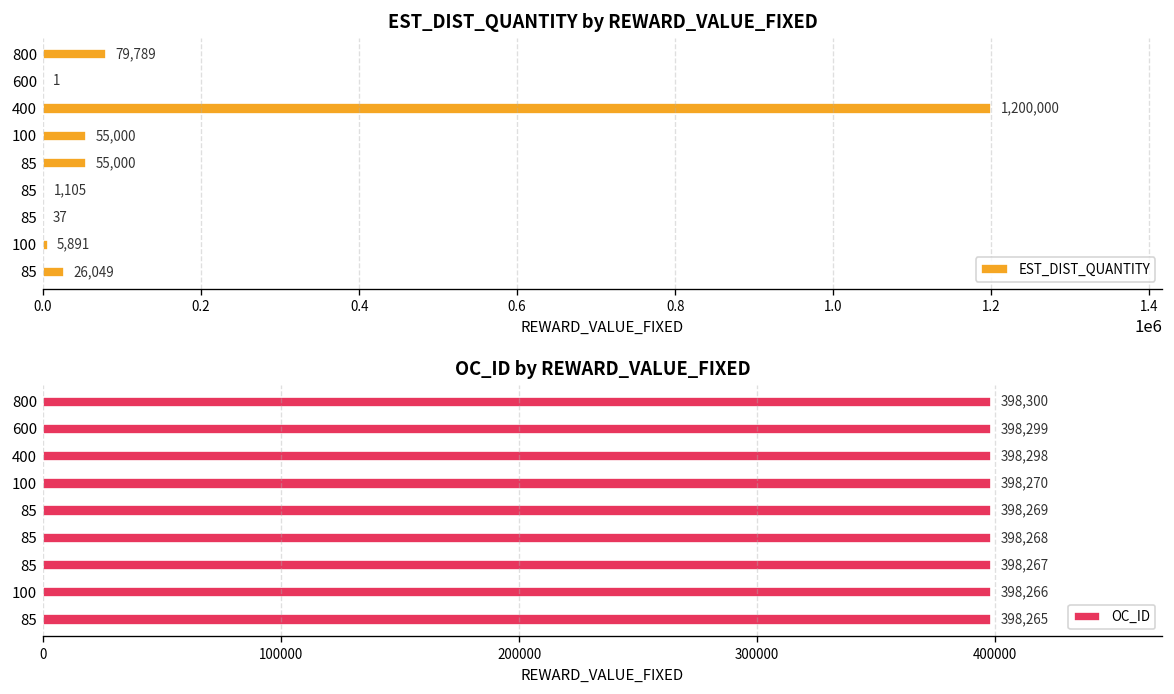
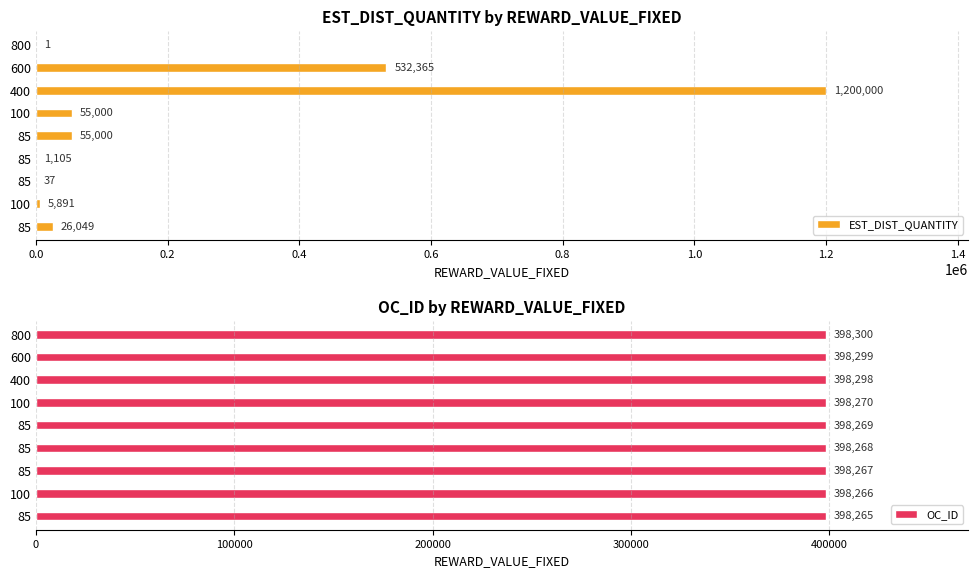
  {
    "EST_DIST_QUANTITY by REWARD_VALUE_FIXED": {
-     "800": "79,789",
-     "600": "1",
+     "800": "1",
+     "600": "532,365",
      "400": "1,200,000"
    },
    "OC_ID by REWARD_VALUE_FIXED": {
      "800": "398,300",
      "600": "398,299",
      "400": "398,298"
    }
  }
